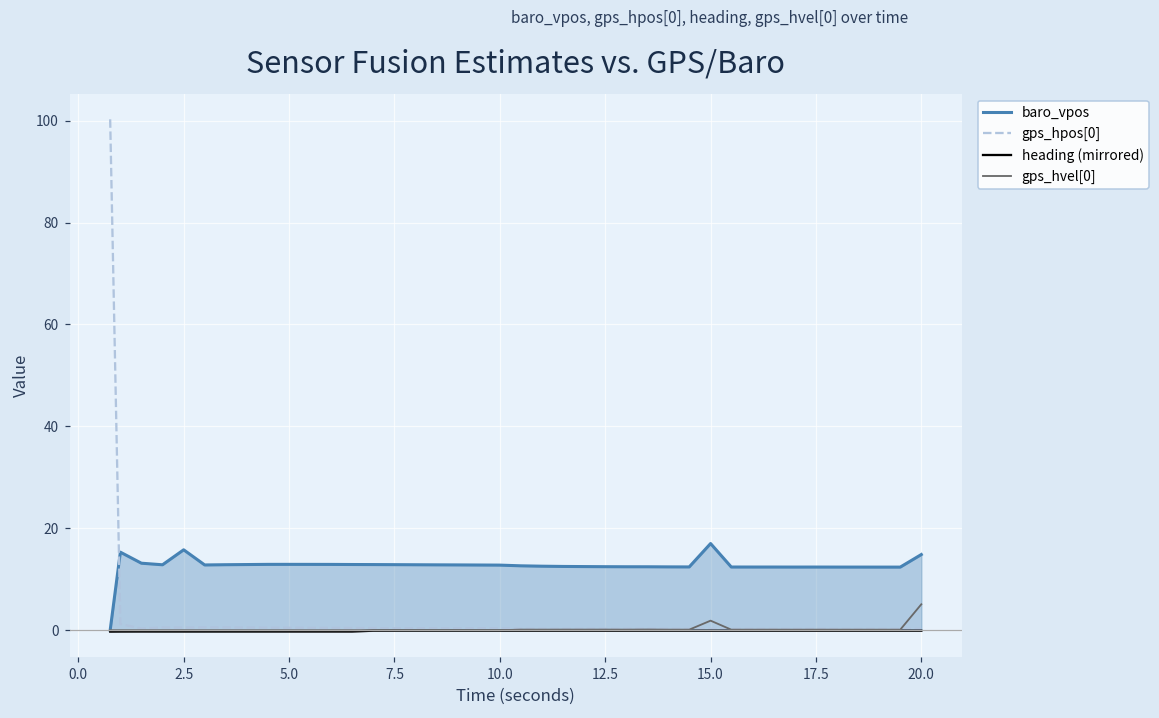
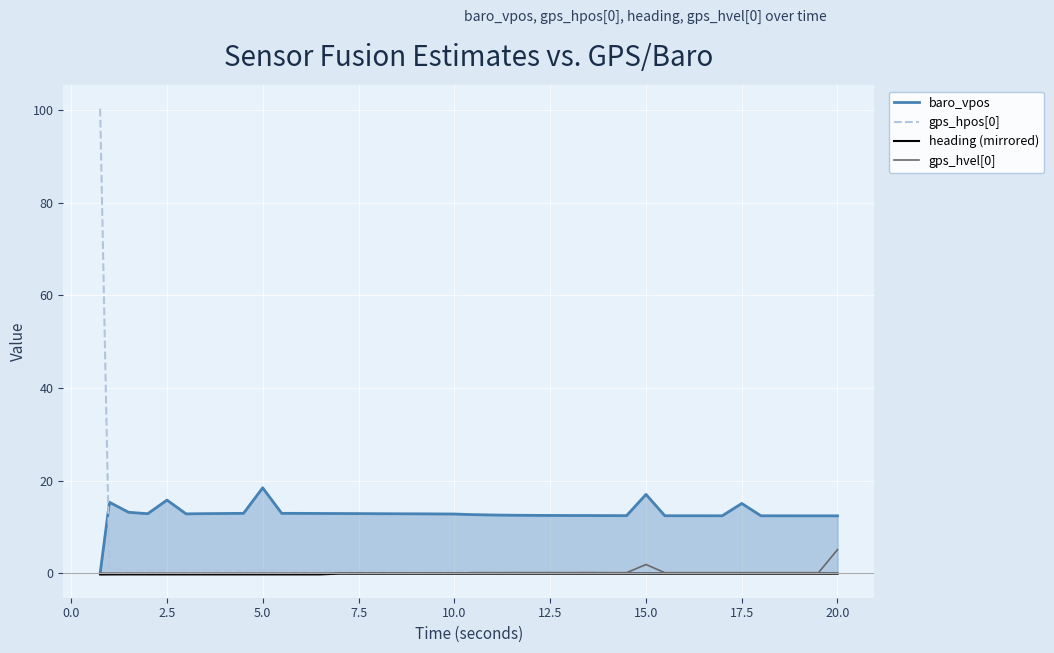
  {
    "baro_vpos": {
      "2.5": 16,
-     "5.0": 13,
+     "5.0": 18,
      "15.0": 17,
-     "17.5": 12,
-     "20.0": 15
+     "17.5": 15,
+     "20.0": 12
    }
  }
